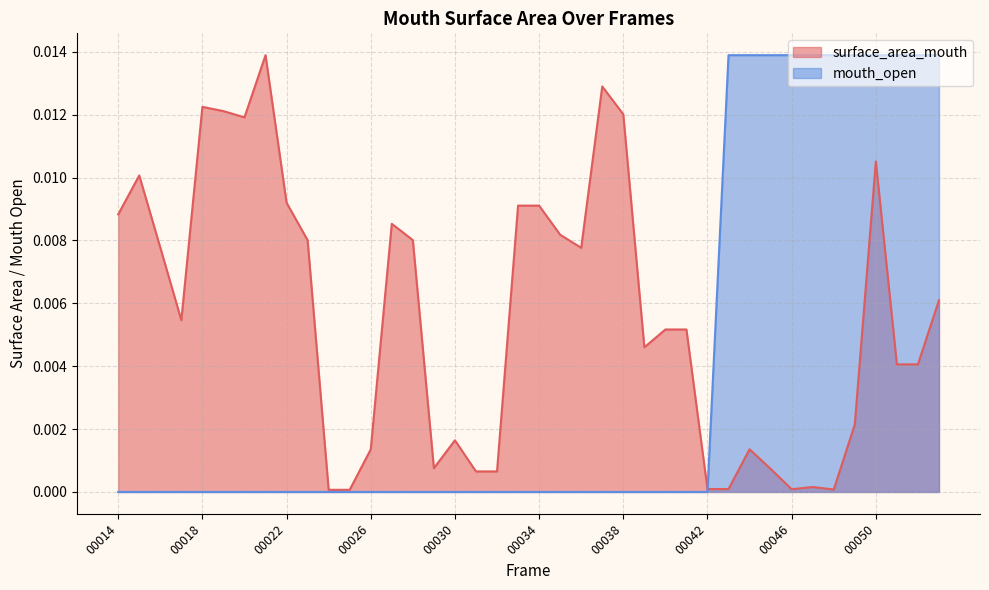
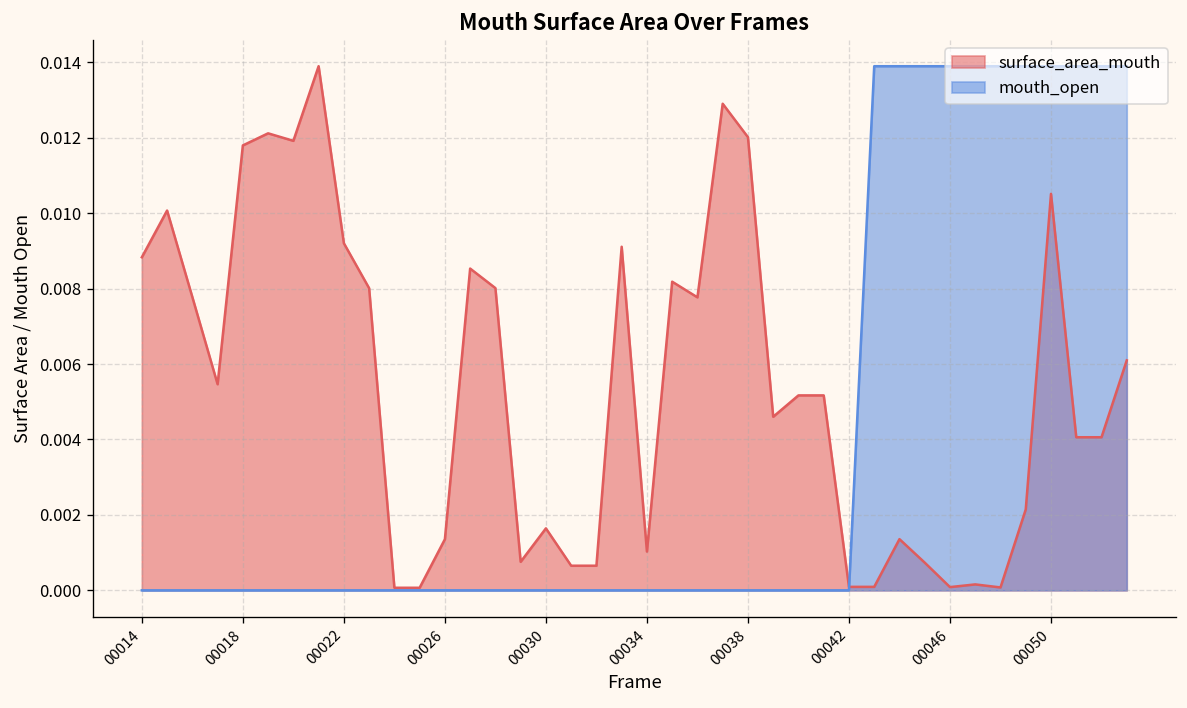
  {
    "surface_area_mouth": {
      "00014": 0.0088,
-     "00018": 0.0122,
+     "00018": 0.0118,
      "00022": 0.0092,
      "00026": 0.0014,
      "00030": 0.0016,
-     "00034": 0.0091,
+     "00034": 0.0010,
      "00038": 0.0120,
      "00042": 0.0001,
      "00046": 0.0001,
      "00050": 0.0105
    },
    "mouth_open": {
      "00014": 0.0000,
      "00018": 0.0000,
      "00022": 0.0000,
      "00026": 0.0000,
      "00030": 0.0000,
      "00034": 0.0000,
      "00038": 0.0000,
      "00042": 0.0000
    }
  }
